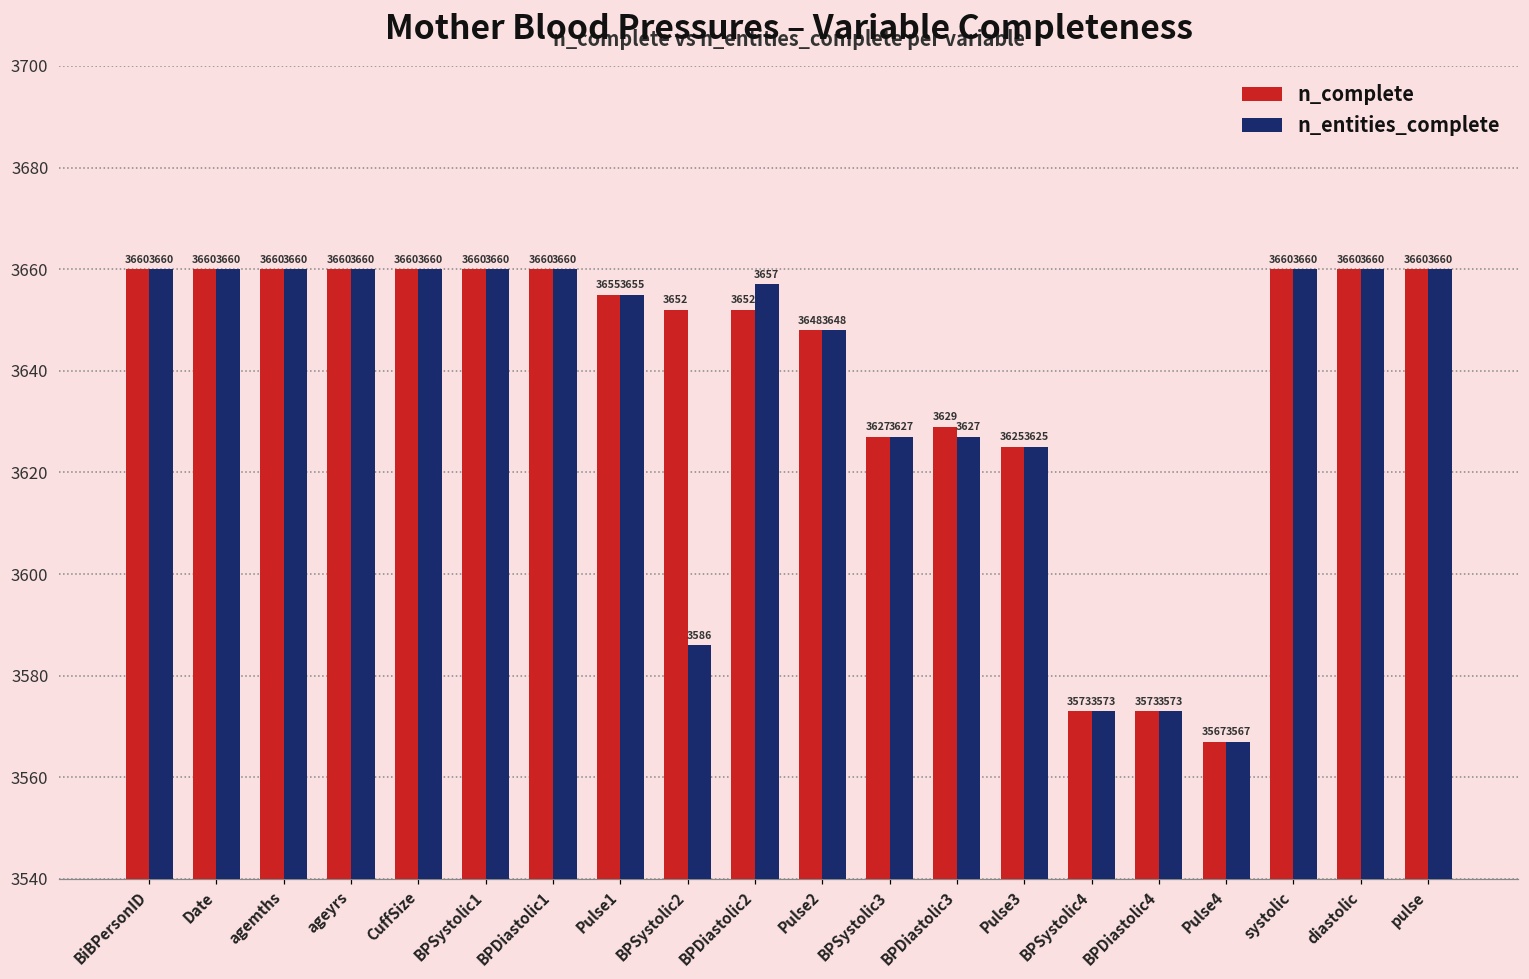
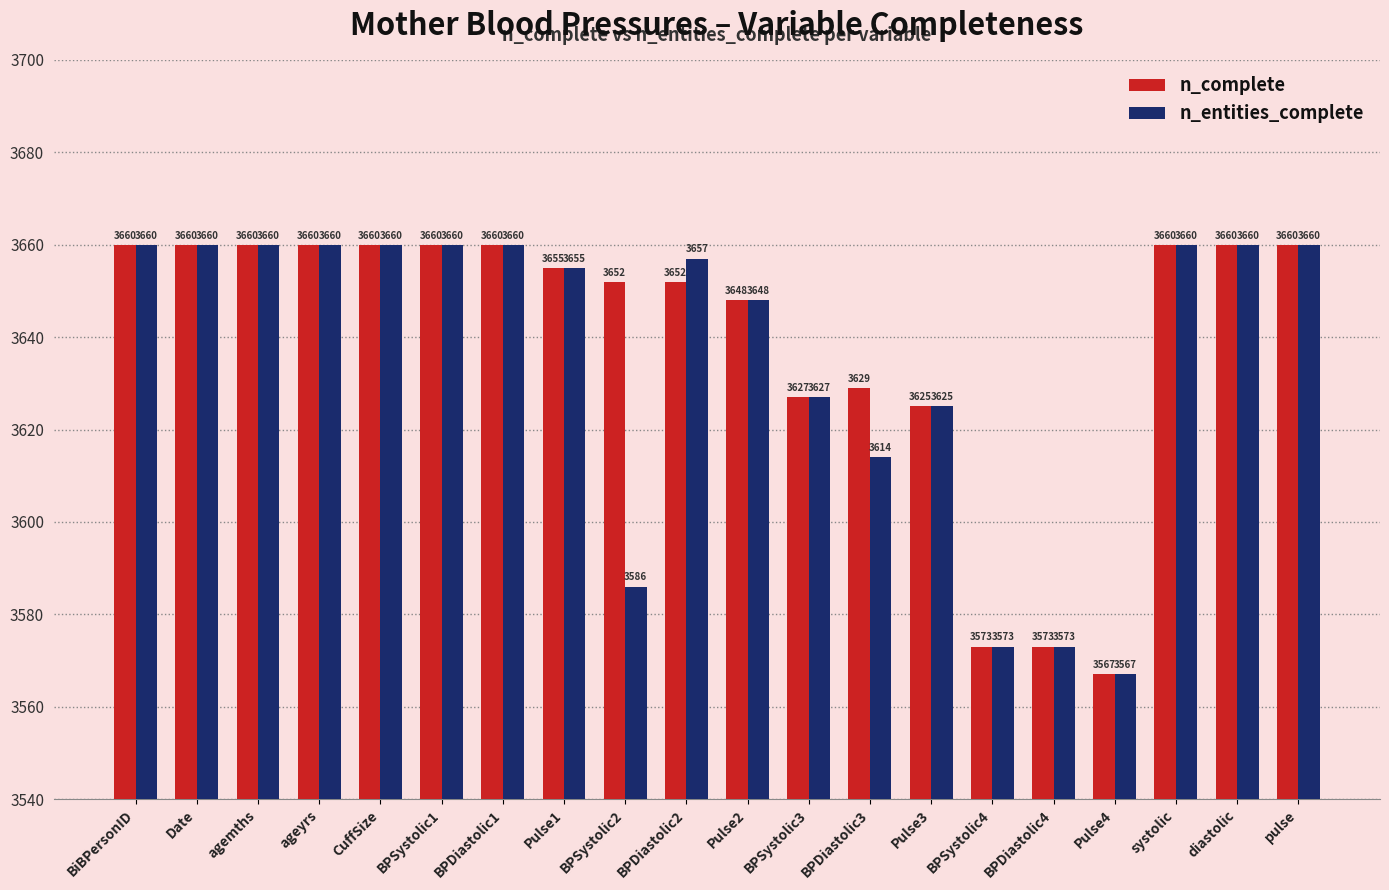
  {
    "n_complete": {
      "BiBPersonID": 3660,
      "Date": 3660,
      "agemths": 3660,
      "ageyrs": 3660,
      "CuffSize": 3660,
      "BPSystolic1": 3660,
      "BPDiastolic1": 3660,
      "Pulse1": 3655,
      "BPSystolic2": 3652,
      "BPDiastolic2": 3652,
      "Pulse2": 3648,
      "BPSystolic3": 3627,
      "BPDiastolic3": 3629,
      "Pulse3": 3625,
      "BPSystolic4": 3573,
      "BPDiastolic4": 3573,
      "Pulse4": 3567,
      "systolic": 3660,
      "diastolic": 3660,
      "pulse": 3660
    },
    "n_entities_complete": {
      "BiBPersonID": 3660,
      "Date": 3660,
      "agemths": 3660,
      "ageyrs": 3660,
      "CuffSize": 3660,
      "BPSystolic1": 3660,
      "BPDiastolic1": 3660,
      "Pulse1": 3655,
      "BPSystolic2": 3586,
      "BPDiastolic2": 3657,
      "Pulse2": 3648,
      "BPSystolic3": 3627,
-     "BPDiastolic3": 3627,
+     "BPDiastolic3": 3614,
      "Pulse3": 3625,
      "BPSystolic4": 3573,
      "BPDiastolic4": 3573,
      "Pulse4": 3567,
      "systolic": 3660,
      "diastolic": 3660,
      "pulse": 3660
    }
  }
